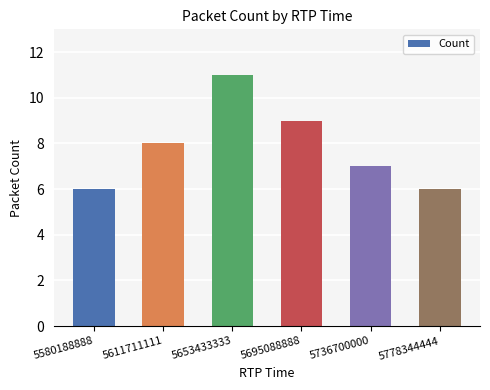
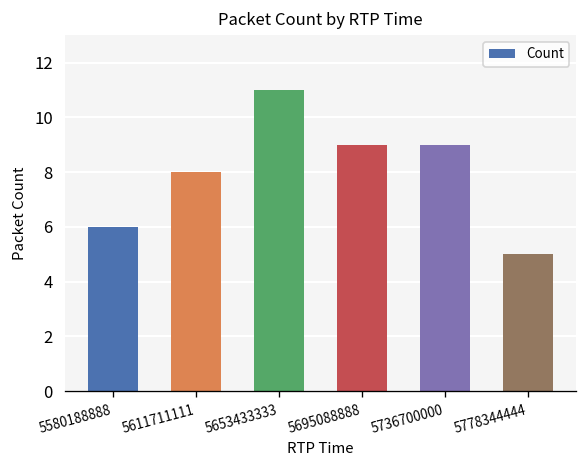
  {
    "5580188888": 6,
    "5611711111": 8,
    "5653433333": 11,
    "5695088888": 9,
-   "5736700000": 7,
-   "5778344444": 6
+   "5736700000": 9,
+   "5778344444": 5
  }
